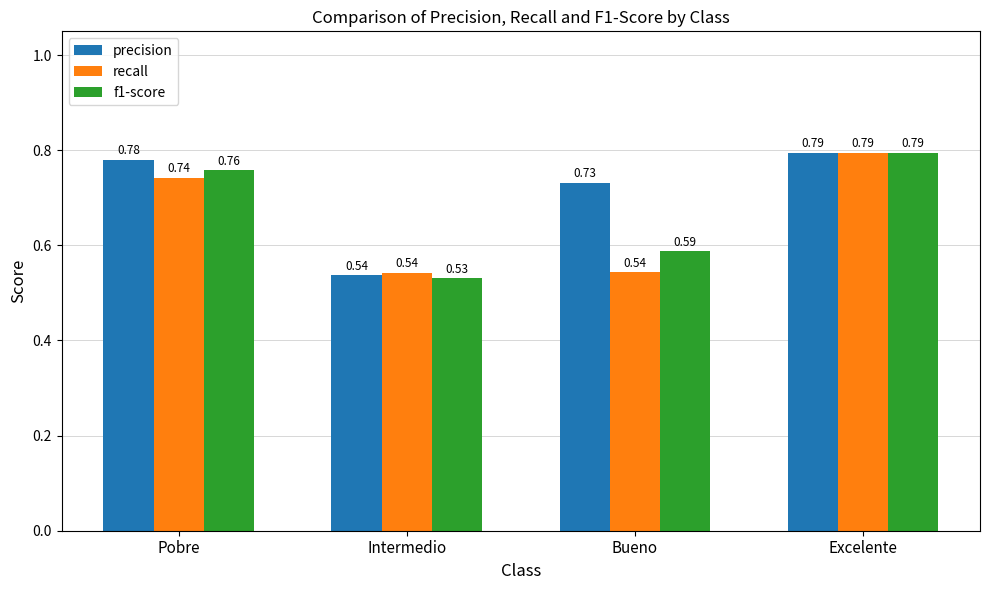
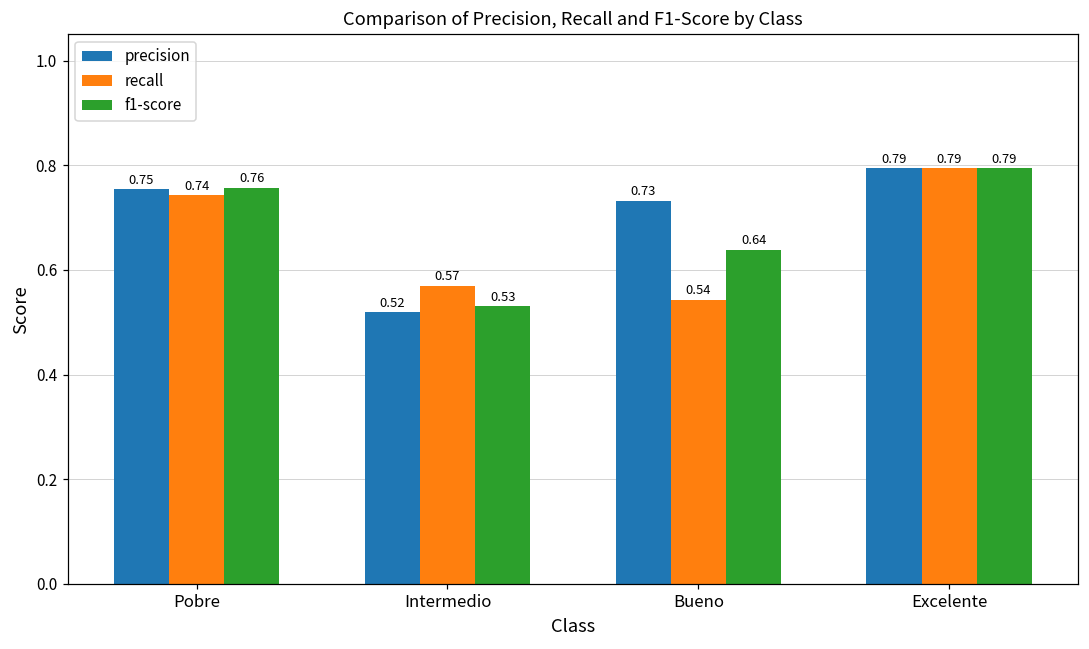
  {
    "precision": {
-     "Pobre": 0.78,
-     "Intermedio": 0.54,
+     "Pobre": 0.75,
+     "Intermedio": 0.52,
      "Bueno": 0.73,
      "Excelente": 0.79
    },
    "recall": {
      "Pobre": 0.74,
-     "Intermedio": 0.54,
+     "Intermedio": 0.57,
      "Bueno": 0.54,
      "Excelente": 0.79
    },
    "f1-score": {
      "Pobre": 0.76,
      "Intermedio": 0.53,
-     "Bueno": 0.59,
+     "Bueno": 0.64,
      "Excelente": 0.79
    }
  }
